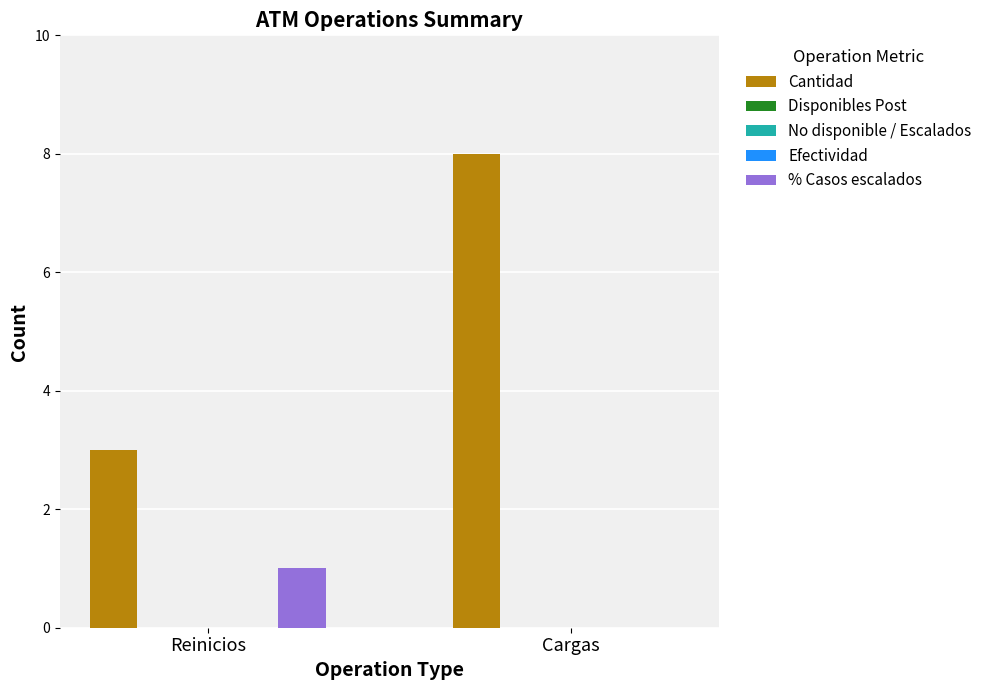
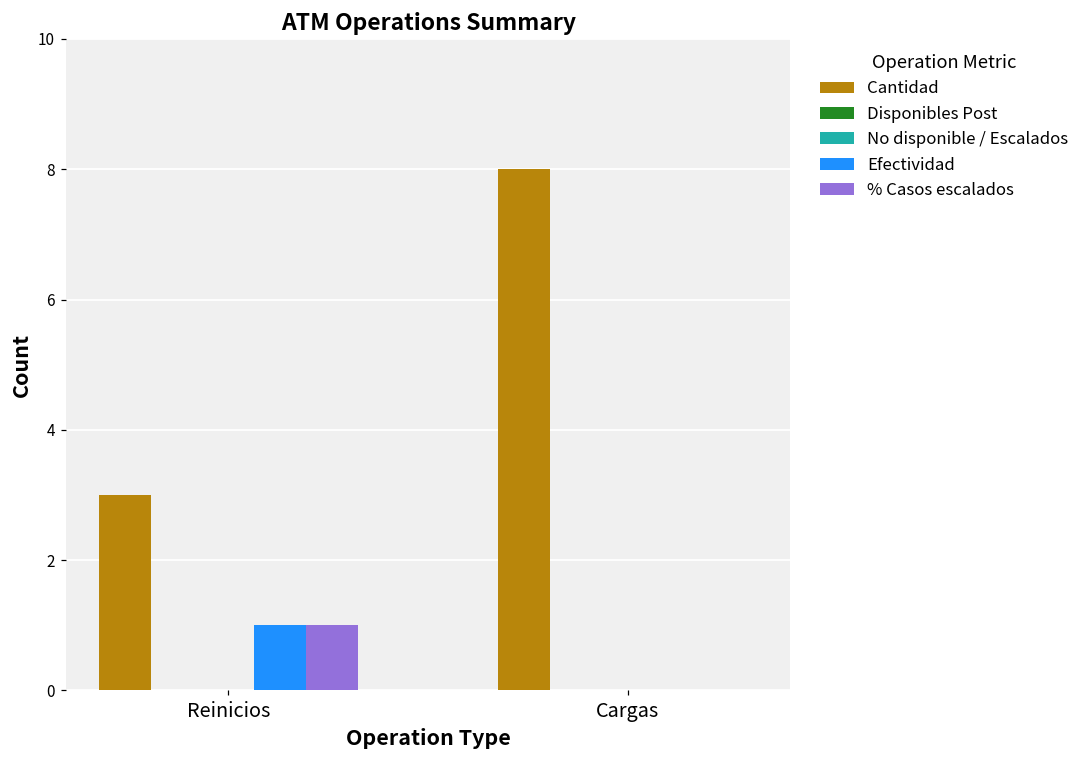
  {
    "Cantidad": {
      "Reinicios": 3,
      "Cargas": 8
    },
    "Disponibles Post": {
      "Reinicios": 0,
      "Cargas": 0
    },
    "No disponible / Escalados": {
      "Reinicios": 0,
      "Cargas": 0
    },
    "Efectividad": {
-     "Reinicios": 0,
+     "Reinicios": 1,
      "Cargas": 0
    },
    "% Casos escalados": {
      "Reinicios": 1,
      "Cargas": 0
    }
  }
